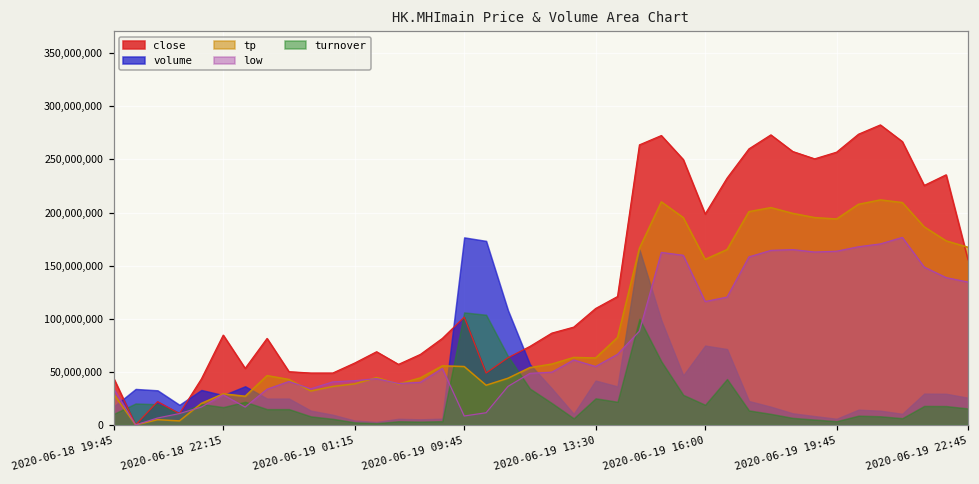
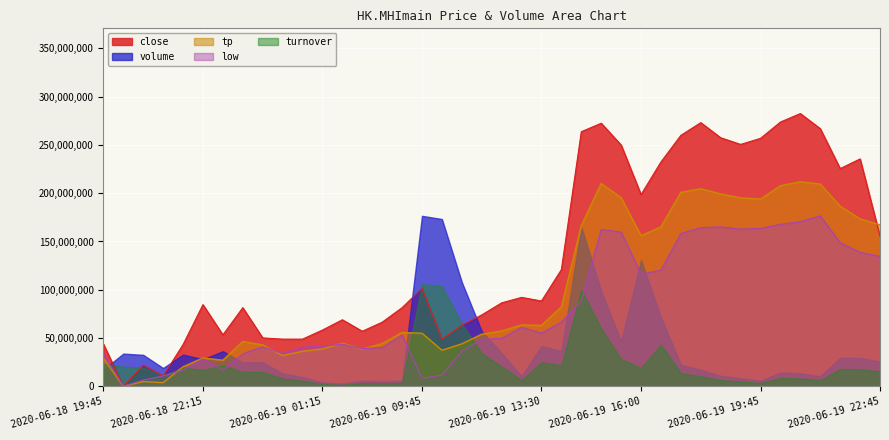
  {
    "close": {
      "2020-06-18 19:45": "40,000,000",
      "2020-06-18 22:15": "80,000,000",
      "2020-06-19 01:15": "60,000,000",
      "2020-06-19 09:45": "100,000,000",
-     "2020-06-19 13:30": "110,000,000",
+     "2020-06-19 13:30": "90,000,000",
      "2020-06-19 16:00": "200,000,000",
      "2020-06-19 19:45": "260,000,000",
      "2020-06-19 22:45": "160,000,000"
    },
    "volume": {
      "2020-06-18 19:45": "20,000,000",
      "2020-06-19 09:45": "180,000,000",
      "2020-06-19 13:30": "40,000,000",
-     "2020-06-19 16:00": "70,000,000",
+     "2020-06-19 16:00": "130,000,000",
      "2020-06-19 22:45": "30,000,000"
    },
    "tp": {
      "2020-06-18 19:45": "30,000,000",
      "2020-06-19 01:15": "40,000,000",
      "2020-06-19 09:45": "50,000,000",
      "2020-06-19 13:30": "60,000,000",
      "2020-06-19 16:00": "160,000,000",
      "2020-06-19 19:45": "190,000,000",
      "2020-06-19 22:45": "170,000,000"
    },
    "low": {
      "2020-06-18 19:45": "30,000,000",
      "2020-06-19 01:15": "40,000,000",
      "2020-06-19 09:45": "10,000,000",
      "2020-06-19 13:30": "60,000,000",
      "2020-06-19 16:00": "120,000,000",
      "2020-06-19 19:45": "160,000,000",
      "2020-06-19 22:45": "130,000,000"
    },
    "turnover": {
-     "2020-06-18 19:45": "10,000,000",
+     "2020-06-18 19:45": "20,000,000",
      "2020-06-18 22:15": "20,000,000",
      "2020-06-19 09:45": "110,000,000",
      "2020-06-19 13:30": "30,000,000",
      "2020-06-19 16:00": "20,000,000",
      "2020-06-19 22:45": "20,000,000"
    }
  }
